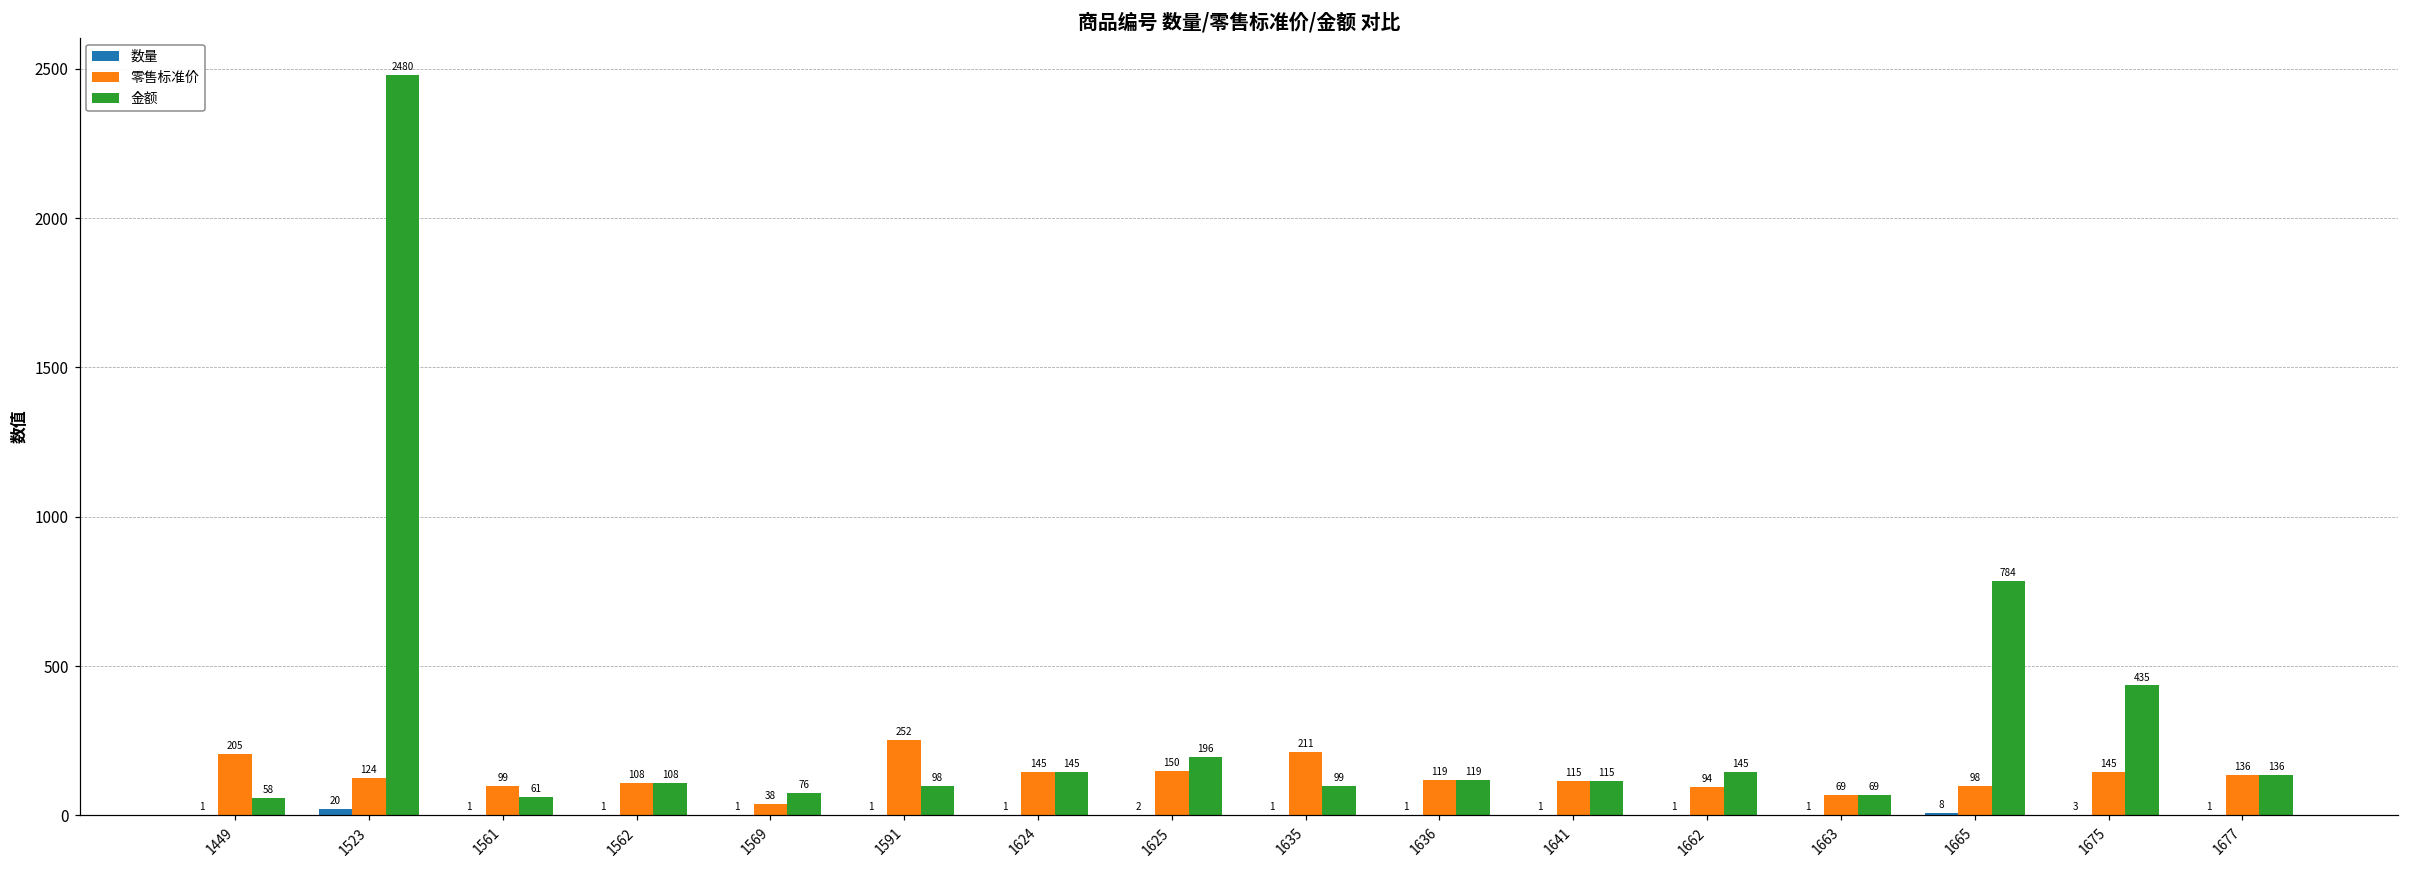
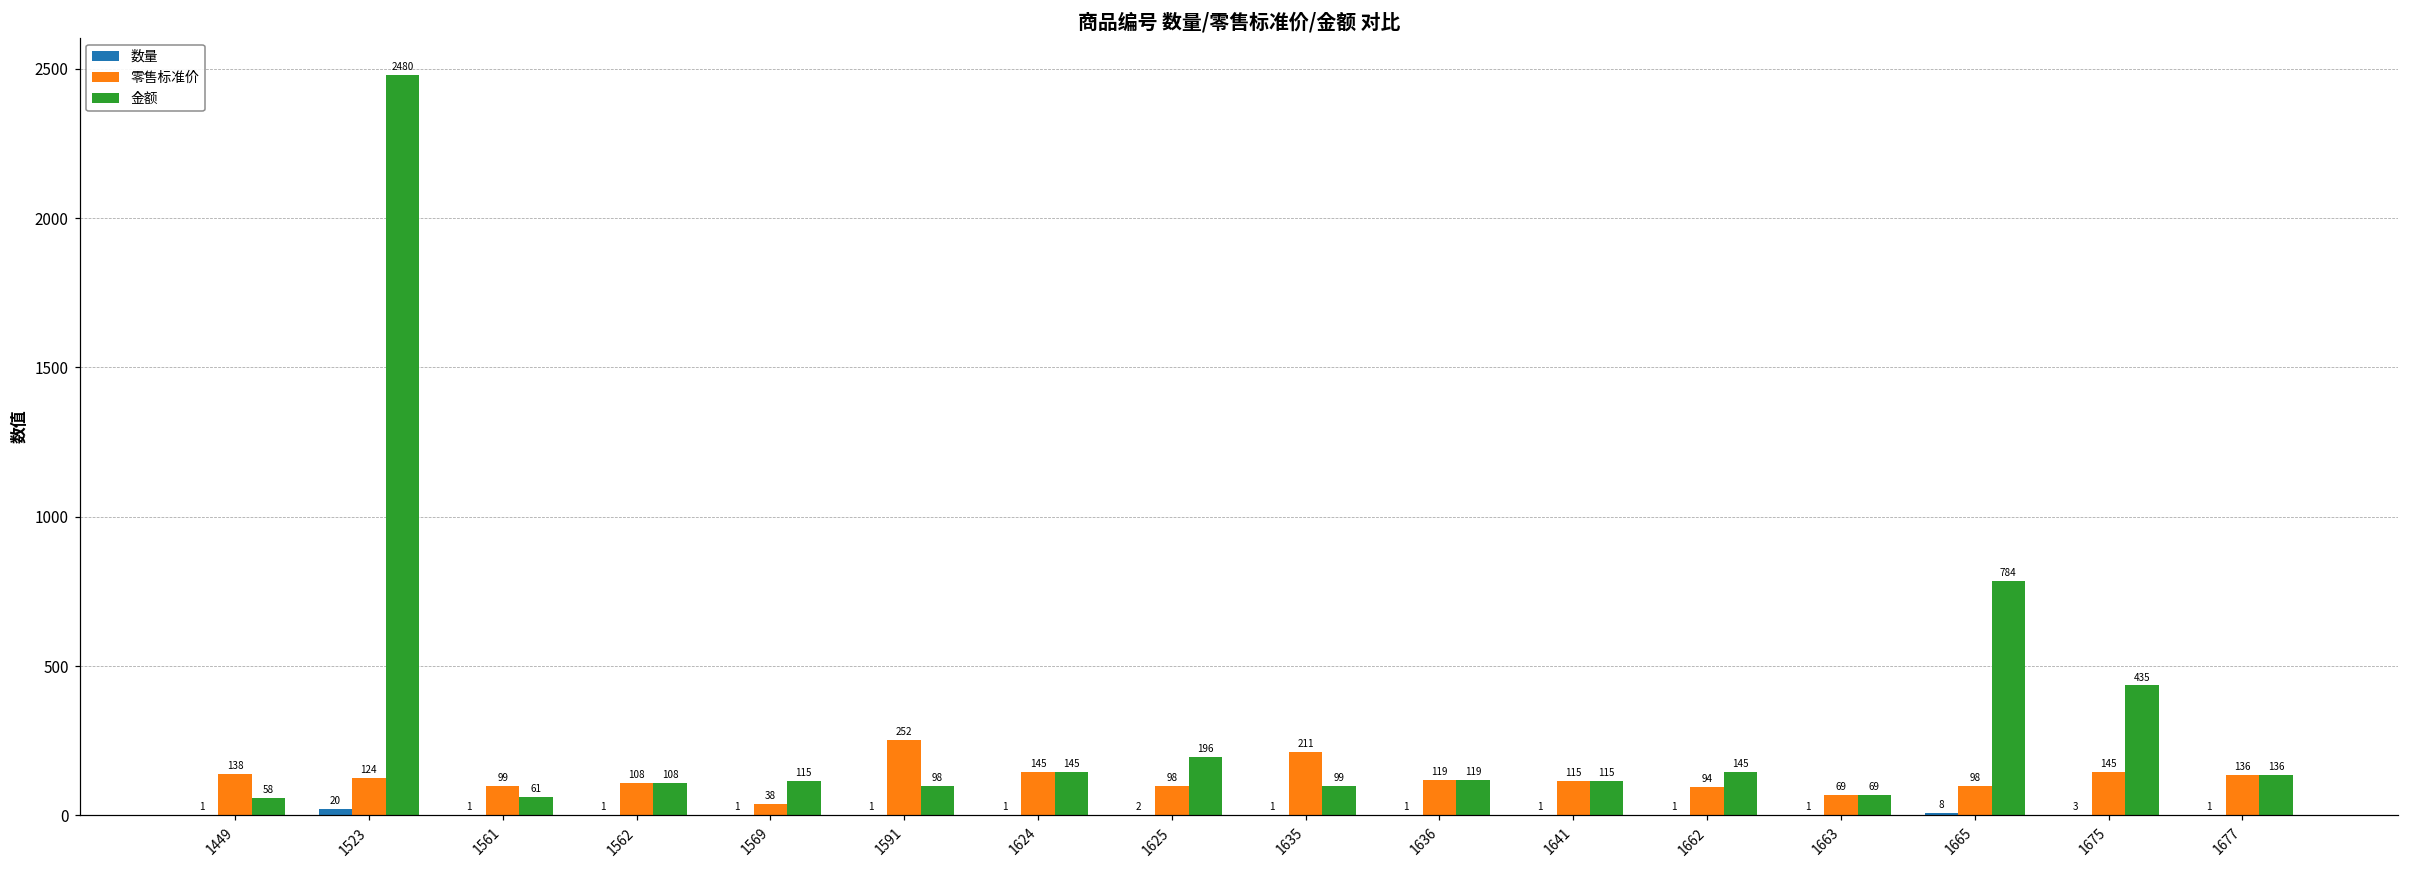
  {
    "数量": {
      "1449": 1,
      "1523": 20,
      "1561": 1,
      "1562": 1,
      "1569": 1,
      "1591": 1,
      "1624": 1,
      "1625": 2,
      "1635": 1,
      "1636": 1,
      "1641": 1,
      "1662": 1,
      "1663": 1,
      "1665": 8,
      "1675": 3,
      "1677": 1
    },
    "零售标准价": {
-     "1449": 205,
+     "1449": 138,
      "1523": 124,
      "1561": 99,
      "1562": 108,
      "1569": 38,
      "1591": 252,
      "1624": 145,
-     "1625": 150,
+     "1625": 98,
      "1635": 211,
      "1636": 119,
      "1641": 115,
      "1662": 94,
      "1663": 69,
      "1665": 98,
      "1675": 145,
      "1677": 136
    },
    "金额": {
      "1449": 58,
      "1523": 2480,
      "1561": 61,
      "1562": 108,
-     "1569": 76,
+     "1569": 115,
      "1591": 98,
      "1624": 145,
      "1625": 196,
      "1635": 99,
      "1636": 119,
      "1641": 115,
      "1662": 145,
      "1663": 69,
      "1665": 784,
      "1675": 435,
      "1677": 136
    }
  }
